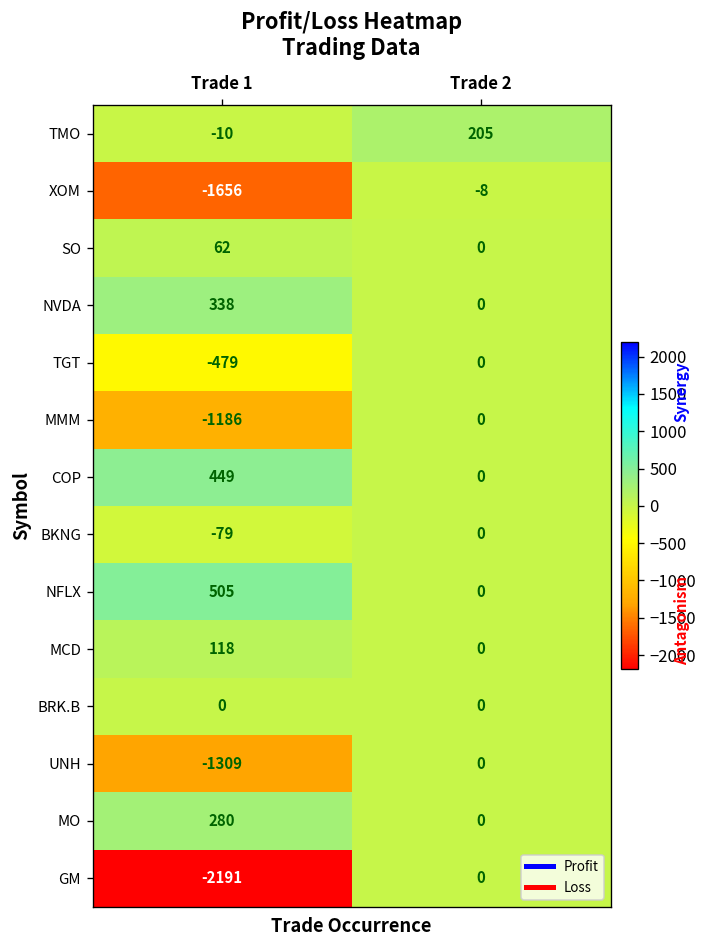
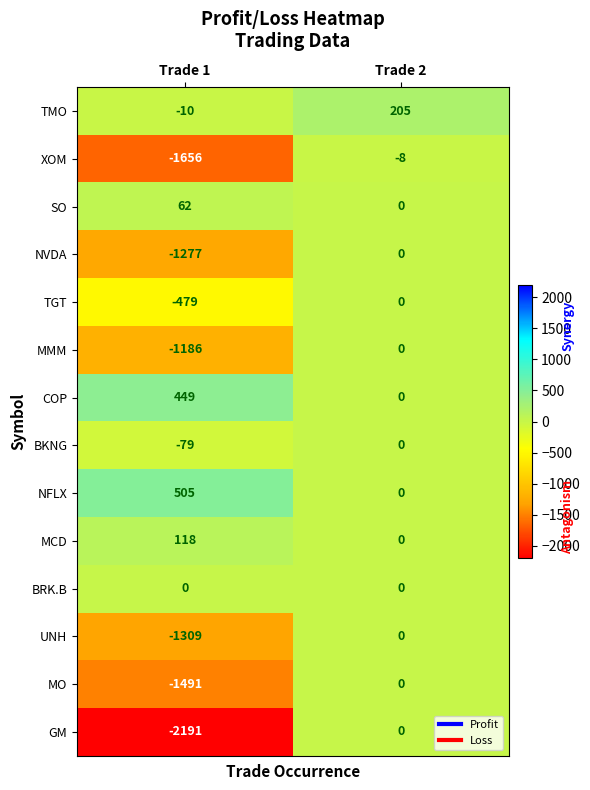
  {
    "TMO": {
      "Trade 1": -10,
      "Trade 2": 205
    },
    "XOM": {
      "Trade 1": -1656,
      "Trade 2": -8
    },
    "SO": {
      "Trade 1": 62,
      "Trade 2": 0
    },
    "NVDA": {
-     "Trade 1": 338,
+     "Trade 1": -1277,
      "Trade 2": 0
    },
    "TGT": {
      "Trade 1": -479,
      "Trade 2": 0
    },
    "MMM": {
      "Trade 1": -1186,
      "Trade 2": 0
    },
    "COP": {
      "Trade 1": 449,
      "Trade 2": 0
    },
    "BKNG": {
      "Trade 1": -79,
      "Trade 2": 0
    },
    "NFLX": {
      "Trade 1": 505,
      "Trade 2": 0
    },
    "MCD": {
      "Trade 1": 118,
      "Trade 2": 0
    },
    "BRK.B": {
      "Trade 1": 0,
      "Trade 2": 0
    },
    "UNH": {
      "Trade 1": -1309,
      "Trade 2": 0
    },
    "MO": {
-     "Trade 1": 280,
+     "Trade 1": -1491,
      "Trade 2": 0
    },
    "GM": {
      "Trade 1": -2191,
      "Trade 2": 0
    }
  }
